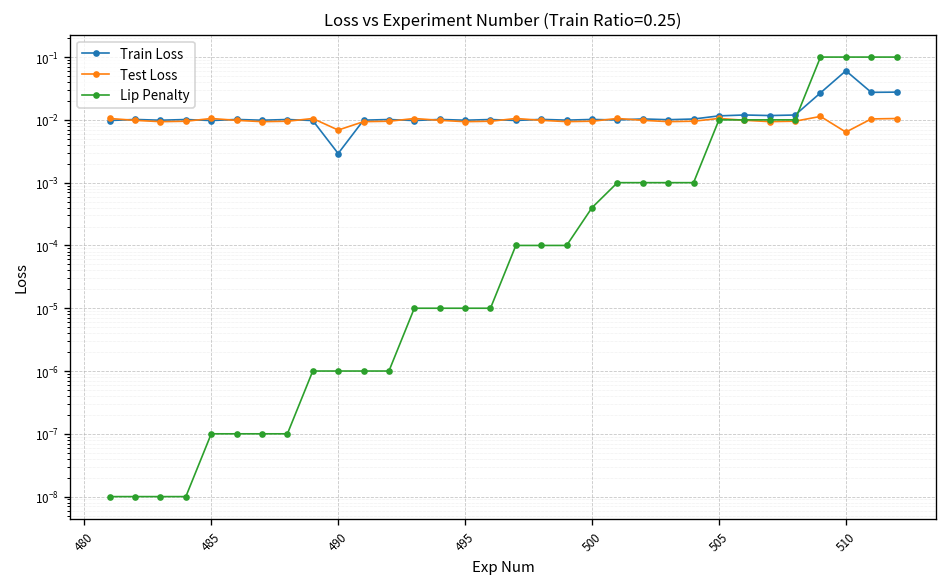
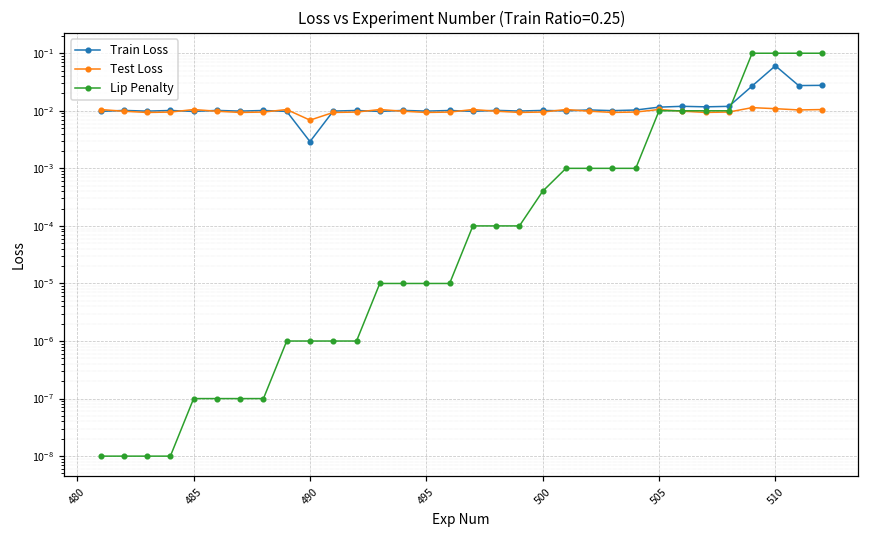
  {
    "Train Loss": {
      "490": 0.003,
      "510": 0.06
    },
    "Test Loss": {
      "490": 0.007,
-     "510": 0.006
+     "510": 0.011
    },
    "Lip Penalty": {
      "485": 0.00000010,
      "490": 0.0000010,
      "495": 0.000010,
      "500": 0.0004,
      "510": 0.10
    }
  }
